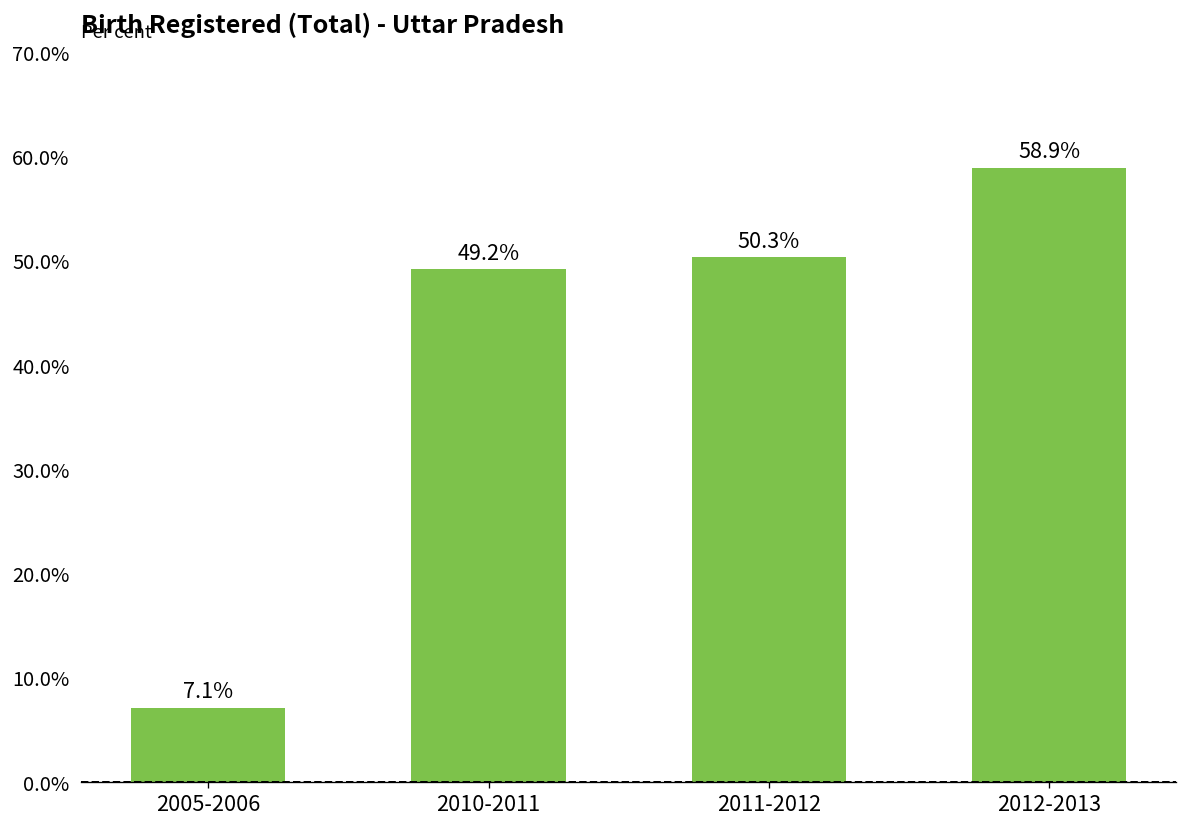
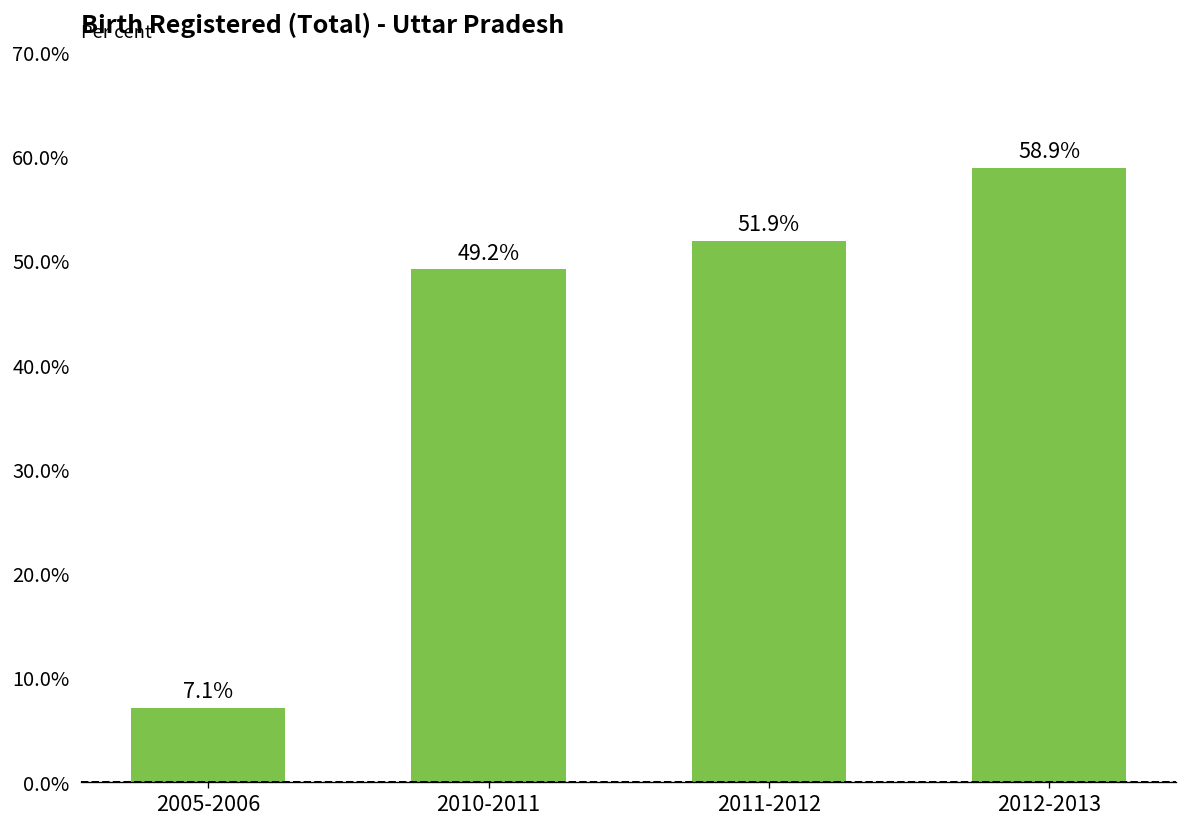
  {
    "2005-2006": "7.1%",
    "2010-2011": "49.2%",
-   "2011-2012": "50.3%",
+   "2011-2012": "51.9%",
    "2012-2013": "58.9%"
  }
